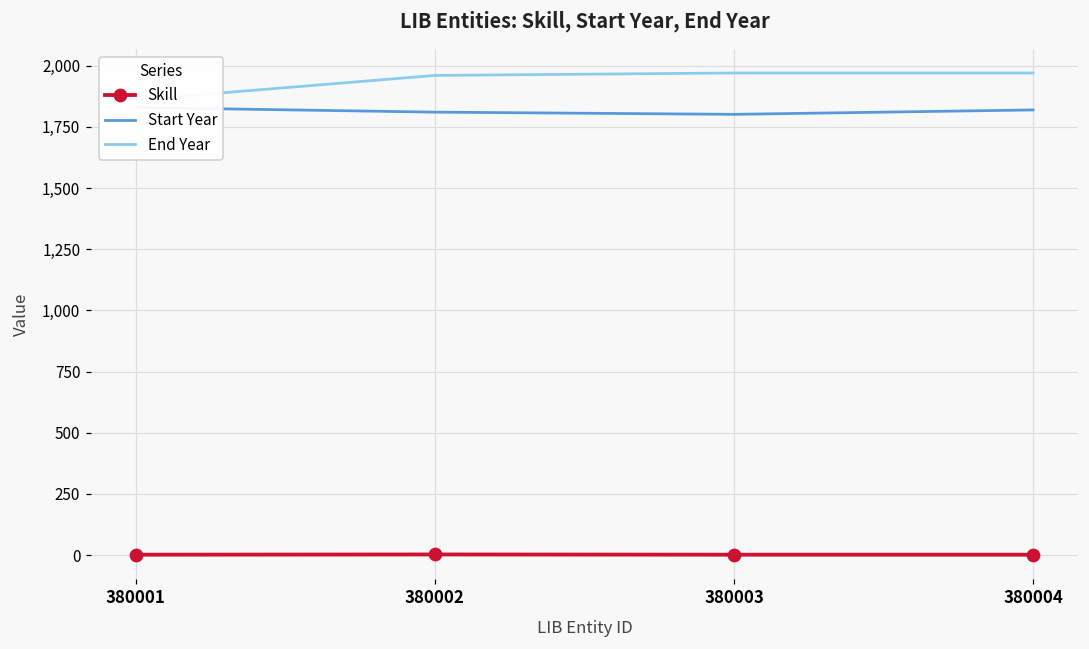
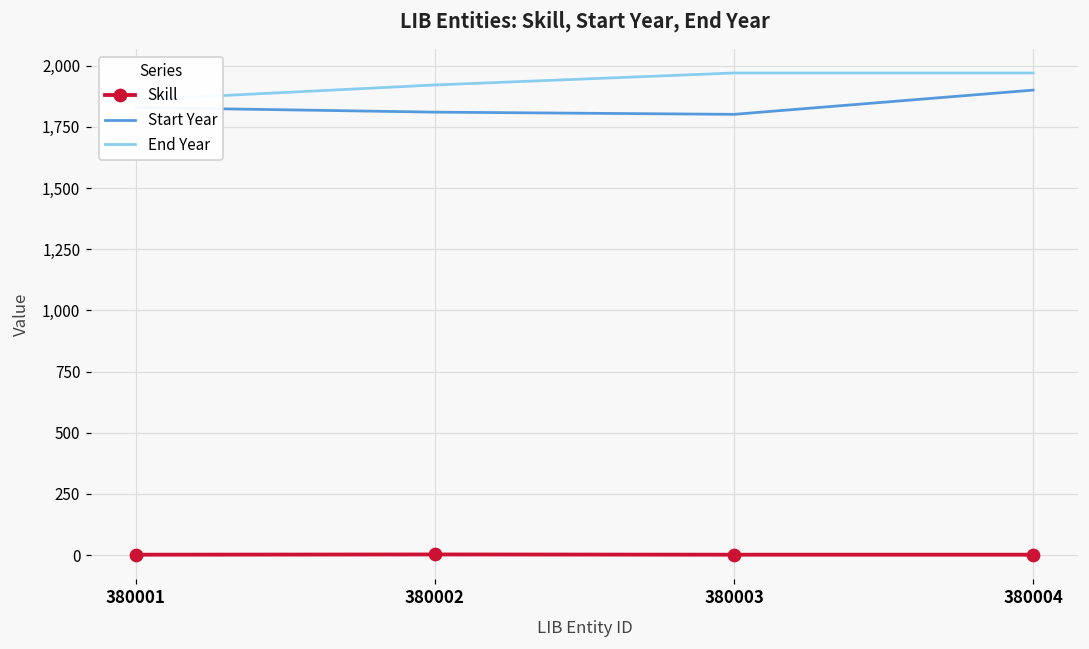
  {
    "Skill": {
      "380001": "0",
      "380002": "0",
      "380003": "0",
      "380004": "0"
    },
    "Start Year": {
      "380002": "1,810",
      "380003": "1,800",
-     "380004": "1,820"
+     "380004": "1,900"
    },
    "End Year": {
-     "380002": "1,960",
+     "380002": "1,920",
      "380003": "1,970",
      "380004": "1,970"
    }
  }
